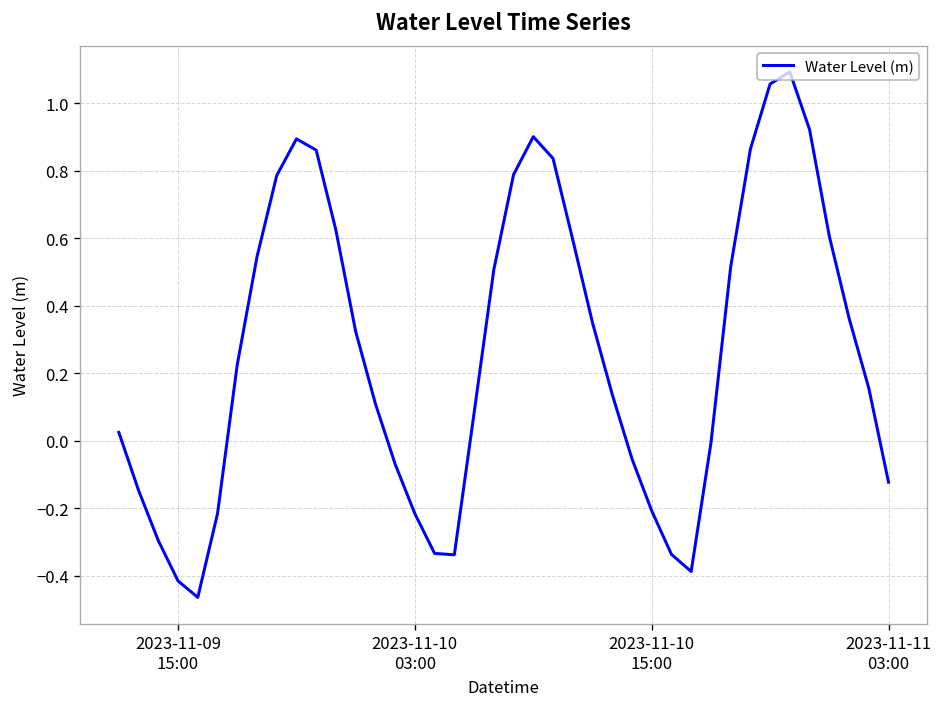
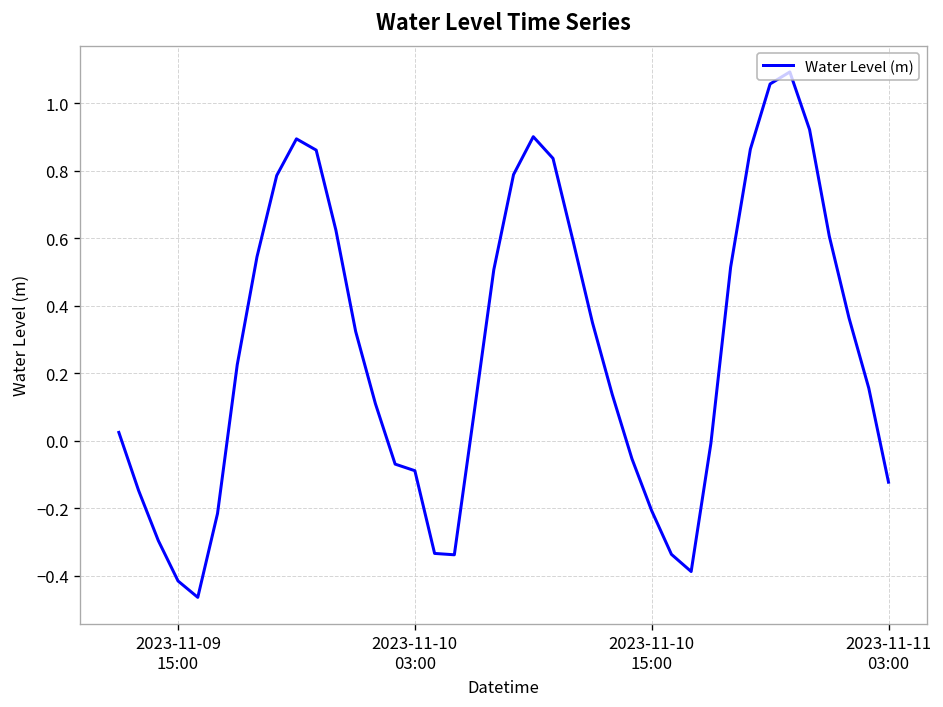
  {
    "2023-11-09 15:00": -0.42,
-   "2023-11-10 03:00": -0.22,
+   "2023-11-10 03:00": -0.09,
    "2023-11-10 15:00": -0.21,
    "2023-11-11 03:00": -0.12
  }
